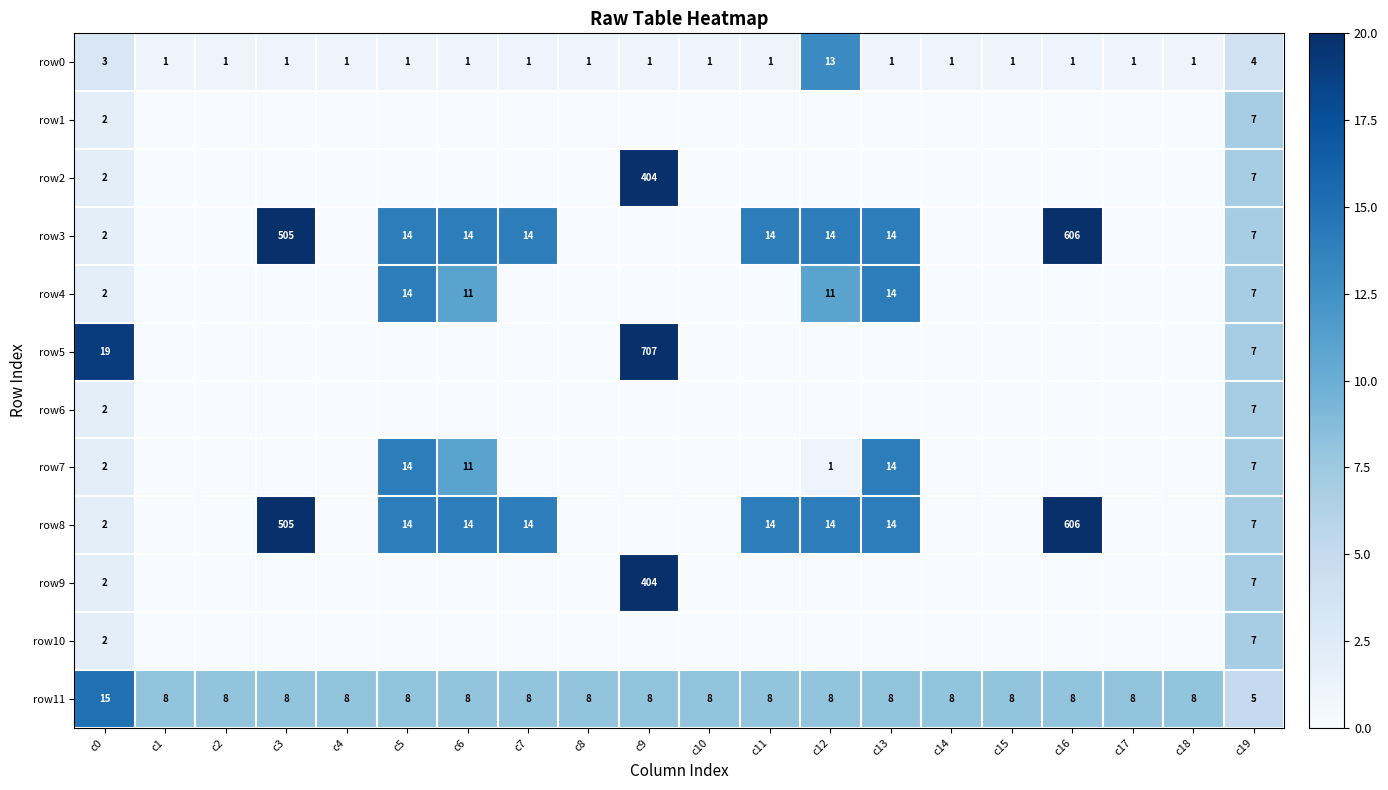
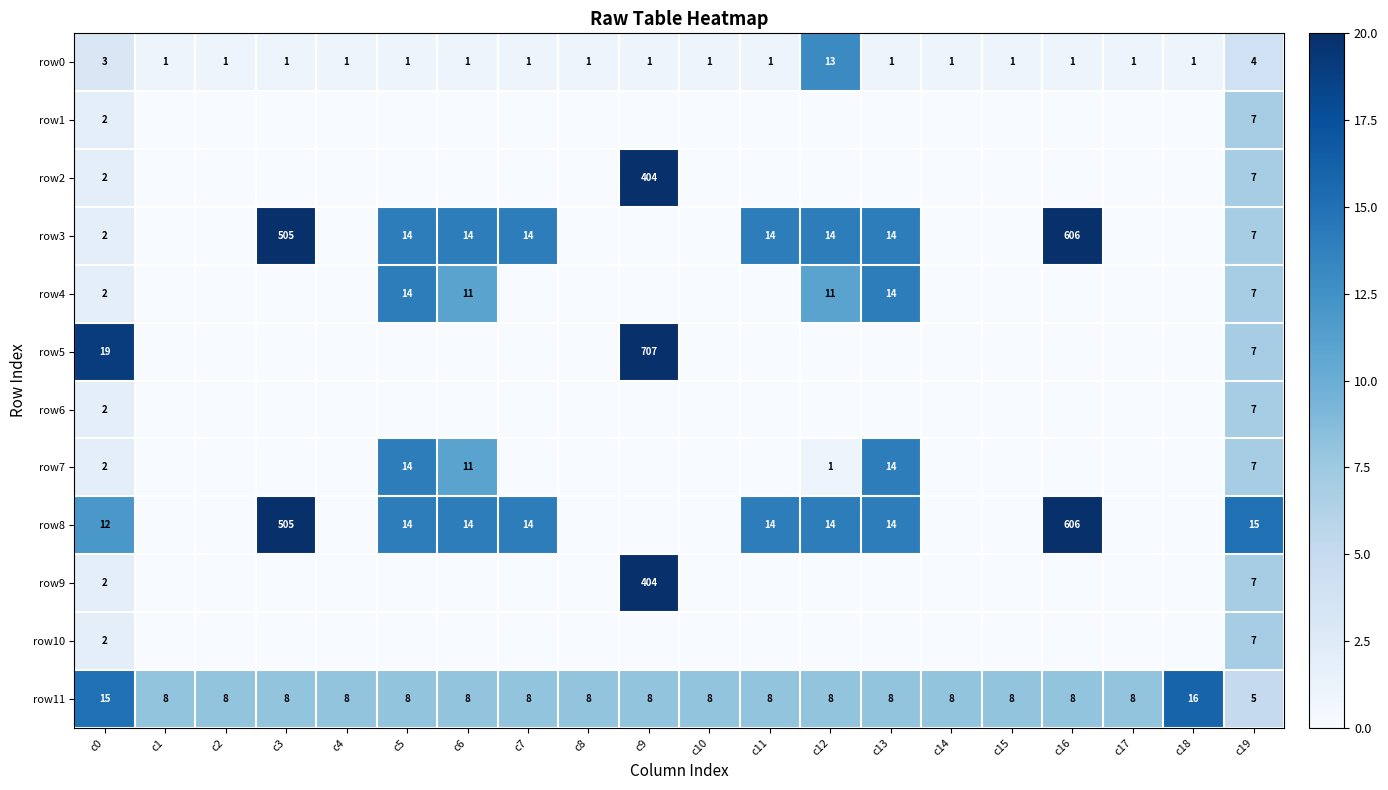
  {
    "row0": {
      "c0": 3,
      "c1": 1,
      "c2": 1,
      "c3": 1,
      "c4": 1,
      "c5": 1,
      "c6": 1,
      "c7": 1,
      "c8": 1,
      "c9": 1,
      "c10": 1,
      "c11": 1,
      "c12": 13,
      "c13": 1,
      "c14": 1,
      "c15": 1,
      "c16": 1,
      "c17": 1,
      "c18": 1,
      "c19": 4
    },
    "row1": {
      "c0": 2,
      "c19": 7
    },
    "row2": {
      "c0": 2,
      "c9": 404,
      "c19": 7
    },
    "row3": {
      "c0": 2,
      "c3": 505,
      "c5": 14,
      "c6": 14,
      "c7": 14,
      "c11": 14,
      "c12": 14,
      "c13": 14,
      "c16": 606,
      "c19": 7
    },
    "row4": {
      "c0": 2,
      "c5": 14,
      "c6": 11,
      "c12": 11,
      "c13": 14,
      "c19": 7
    },
    "row5": {
      "c0": 19,
      "c9": 707,
      "c19": 7
    },
    "row6": {
      "c0": 2,
      "c19": 7
    },
    "row7": {
      "c0": 2,
      "c5": 14,
      "c6": 11,
      "c12": 1,
      "c13": 14,
      "c19": 7
    },
    "row8": {
-     "c0": 2,
+     "c0": 12,
      "c3": 505,
      "c5": 14,
      "c6": 14,
      "c7": 14,
      "c11": 14,
      "c12": 14,
      "c13": 14,
      "c16": 606,
-     "c19": 7
+     "c19": 15
    },
    "row9": {
      "c0": 2,
      "c9": 404,
      "c19": 7
    },
    "row10": {
      "c0": 2,
      "c19": 7
    },
    "row11": {
      "c0": 15,
      "c1": 8,
      "c2": 8,
      "c3": 8,
      "c4": 8,
      "c5": 8,
      "c6": 8,
      "c7": 8,
      "c8": 8,
      "c9": 8,
      "c10": 8,
      "c11": 8,
      "c12": 8,
      "c13": 8,
      "c14": 8,
      "c15": 8,
      "c16": 8,
      "c17": 8,
-     "c18": 8,
+     "c18": 16,
      "c19": 5
    }
  }
